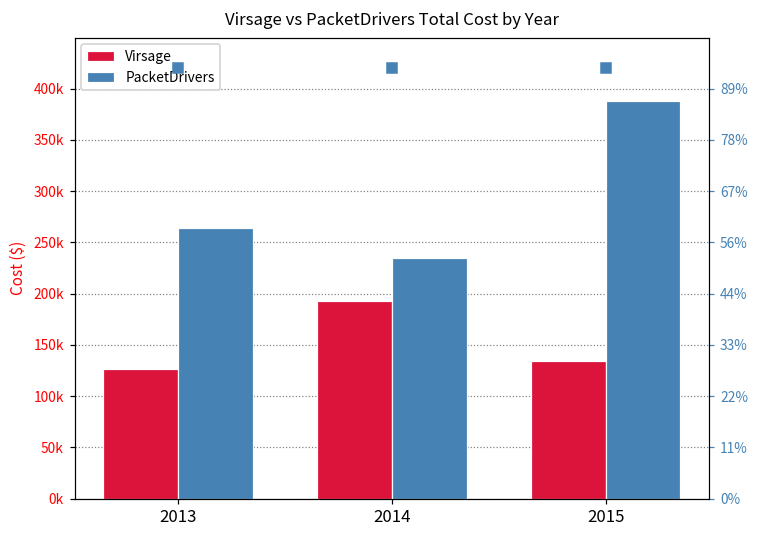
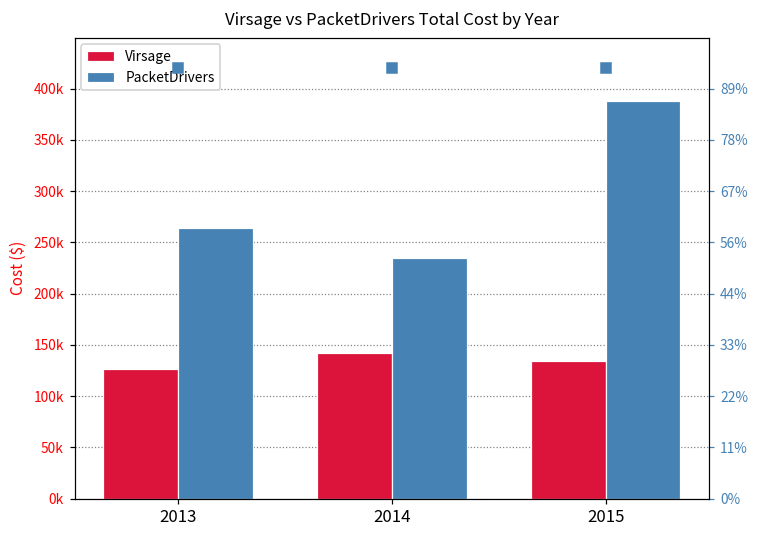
  {
    "Virsage": {
      "2013": 130000,
-     "2014": 190000,
+     "2014": 140000,
      "2015": 130000
    }
  }
